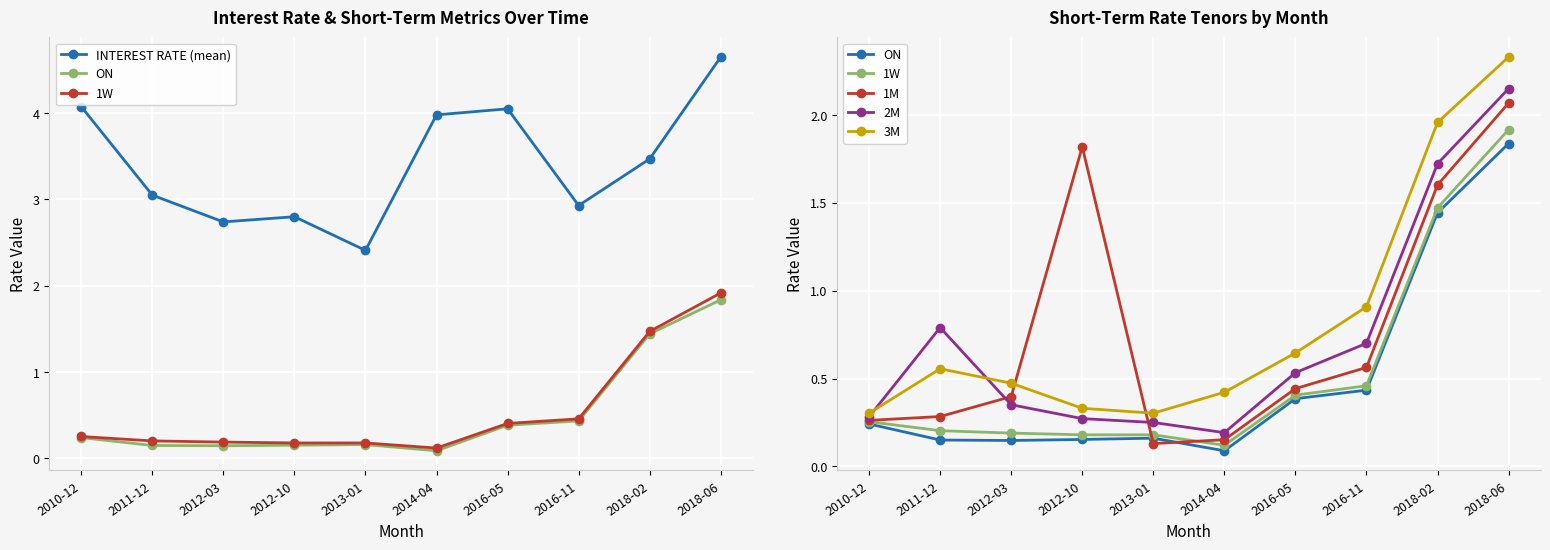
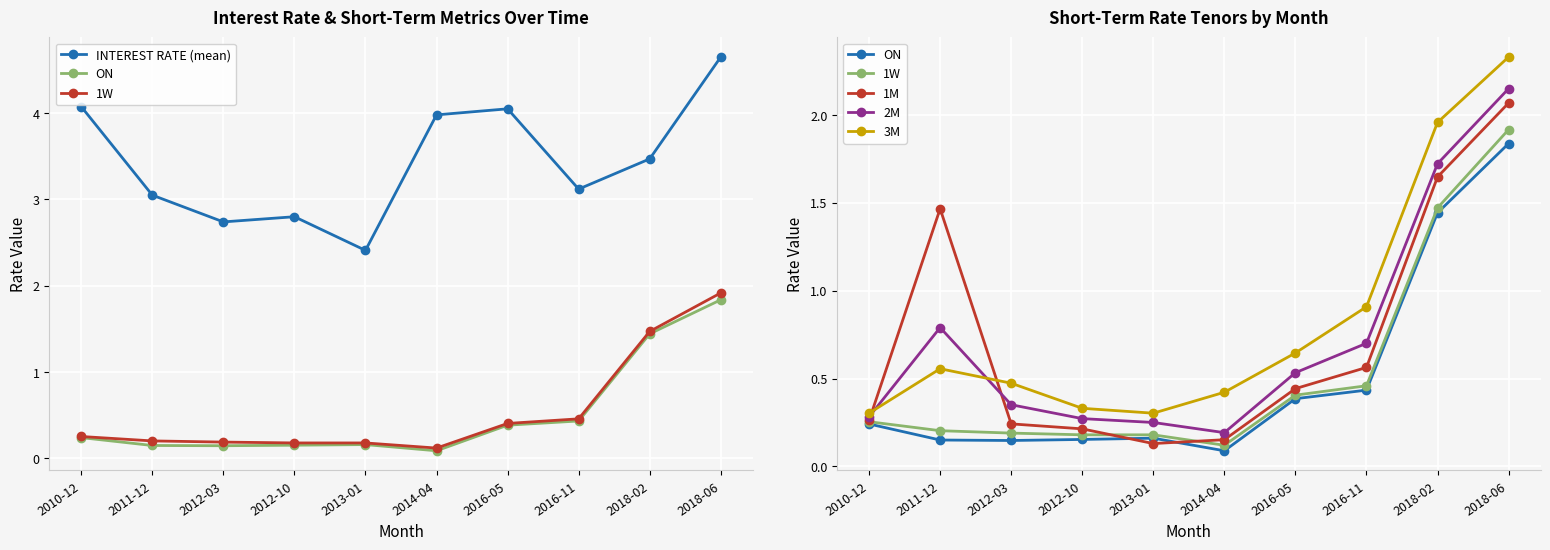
  {
    "Interest Rate & Short-Term Metrics Over Time": {
      "INTEREST RATE (mean)": {
        "2010-12": 4.1,
        "2011-12": 3.1,
        "2012-03": 2.7,
        "2012-10": 2.8,
        "2013-01": 2.4,
        "2014-04": 4.0,
        "2016-05": 4.1,
-       "2016-11": 2.9,
+       "2016-11": 3.1,
        "2018-02": 3.5,
        "2018-06": 4.7
      }
    },
    "Short-Term Rate Tenors by Month": {
      "ON": {
        "2011-12": 0.15,
        "2012-03": 0.15,
        "2012-10": 0.15,
        "2013-01": 0.16,
        "2014-04": 0.09,
        "2016-05": 0.39,
        "2016-11": 0.43,
        "2018-02": 1.44,
        "2018-06": 1.84
      },
      "1W": {
        "2011-12": 0.20,
        "2012-03": 0.19,
        "2012-10": 0.18,
        "2013-01": 0.18,
        "2014-04": 0.12,
        "2016-05": 0.41,
        "2016-11": 0.46,
        "2018-02": 1.47,
        "2018-06": 1.92
      },
      "1M": {
-       "2011-12": 0.28,
-       "2012-03": 0.40,
-       "2012-10": 1.82,
+       "2011-12": 1.47,
+       "2012-03": 0.24,
+       "2012-10": 0.21,
        "2013-01": 0.13,
        "2014-04": 0.15,
        "2016-05": 0.44,
        "2016-11": 0.56,
-       "2018-02": 1.60,
+       "2018-02": 1.65,
        "2018-06": 2.07
      },
      "2M": {
        "2010-12": 0.28,
        "2011-12": 0.79,
        "2012-03": 0.35,
        "2012-10": 0.27,
        "2013-01": 0.25,
        "2014-04": 0.19,
        "2016-05": 0.53,
        "2016-11": 0.70,
        "2018-02": 1.72,
        "2018-06": 2.15
      },
      "3M": {
        "2010-12": 0.30,
        "2011-12": 0.56,
        "2012-03": 0.47,
        "2012-10": 0.33,
        "2013-01": 0.30,
        "2014-04": 0.42,
        "2016-05": 0.65,
        "2016-11": 0.91,
        "2018-02": 1.96,
        "2018-06": 2.33
      }
    }
  }
